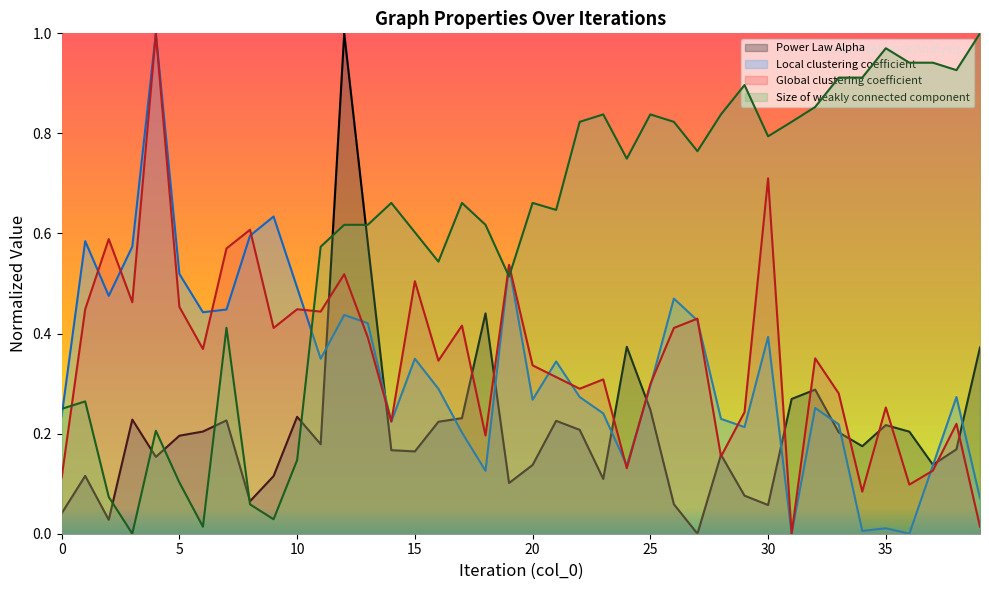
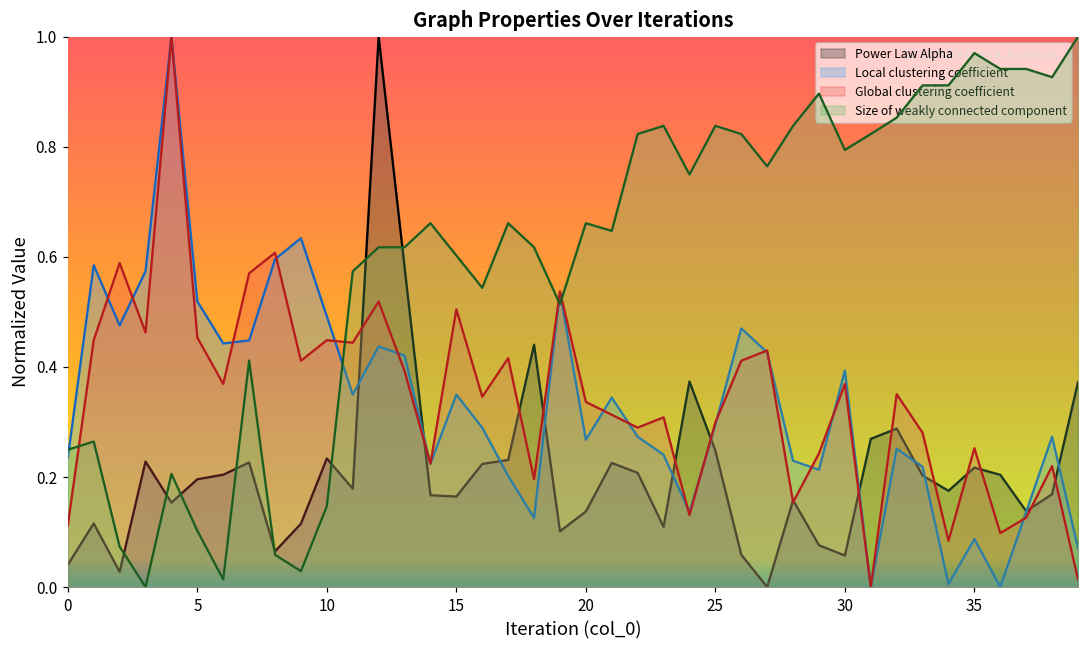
  {
    "Power Law Alpha": {
      "0": 0.04,
      "5": 0.20,
      "10": 0.23,
      "15": 0.16,
      "20": 0.14,
      "25": 0.25,
      "30": 0.06,
      "35": 0.22
    },
    "Local clustering coefficient": {
      "0": 0.23,
      "5": 0.52,
      "10": 0.49,
      "15": 0.35,
      "20": 0.27,
      "30": 0.39,
-     "35": 0.01
+     "35": 0.09
    },
    "Global clustering coefficient": {
      "0": 0.11,
      "5": 0.45,
      "10": 0.45,
      "15": 0.50,
      "20": 0.34,
-     "30": 0.71,
+     "30": 0.37,
      "35": 0.25
    },
    "Size of weakly connected component": {
      "0": 0.25,
      "5": 0.10,
      "10": 0.15,
      "15": 0.60,
      "20": 0.66,
      "25": 0.84,
      "30": 0.79
    }
  }
